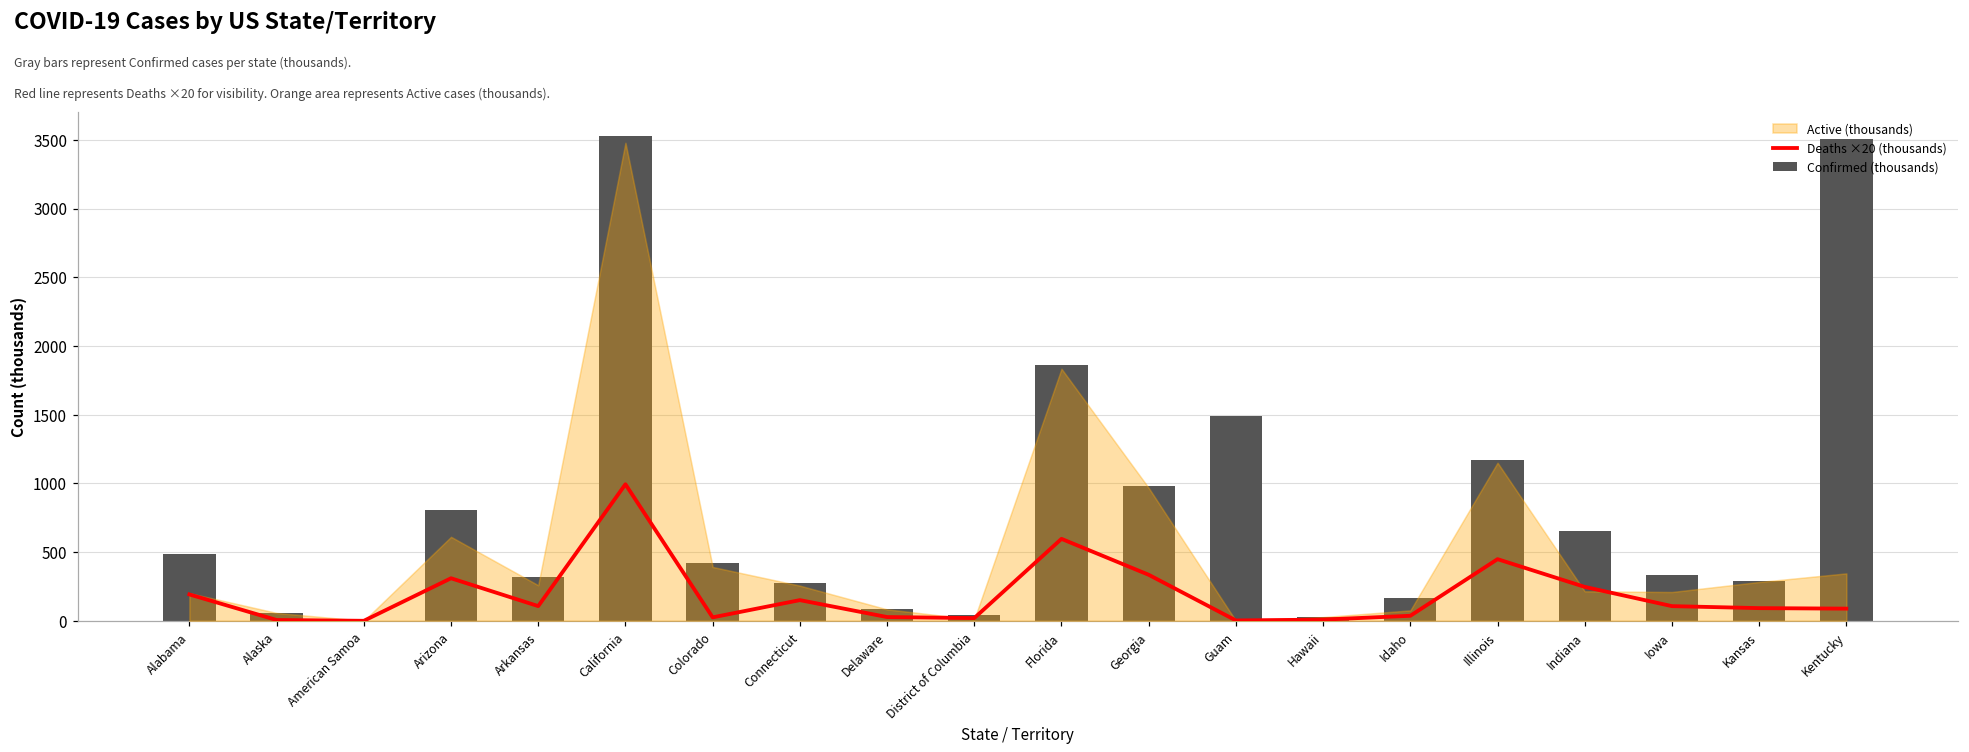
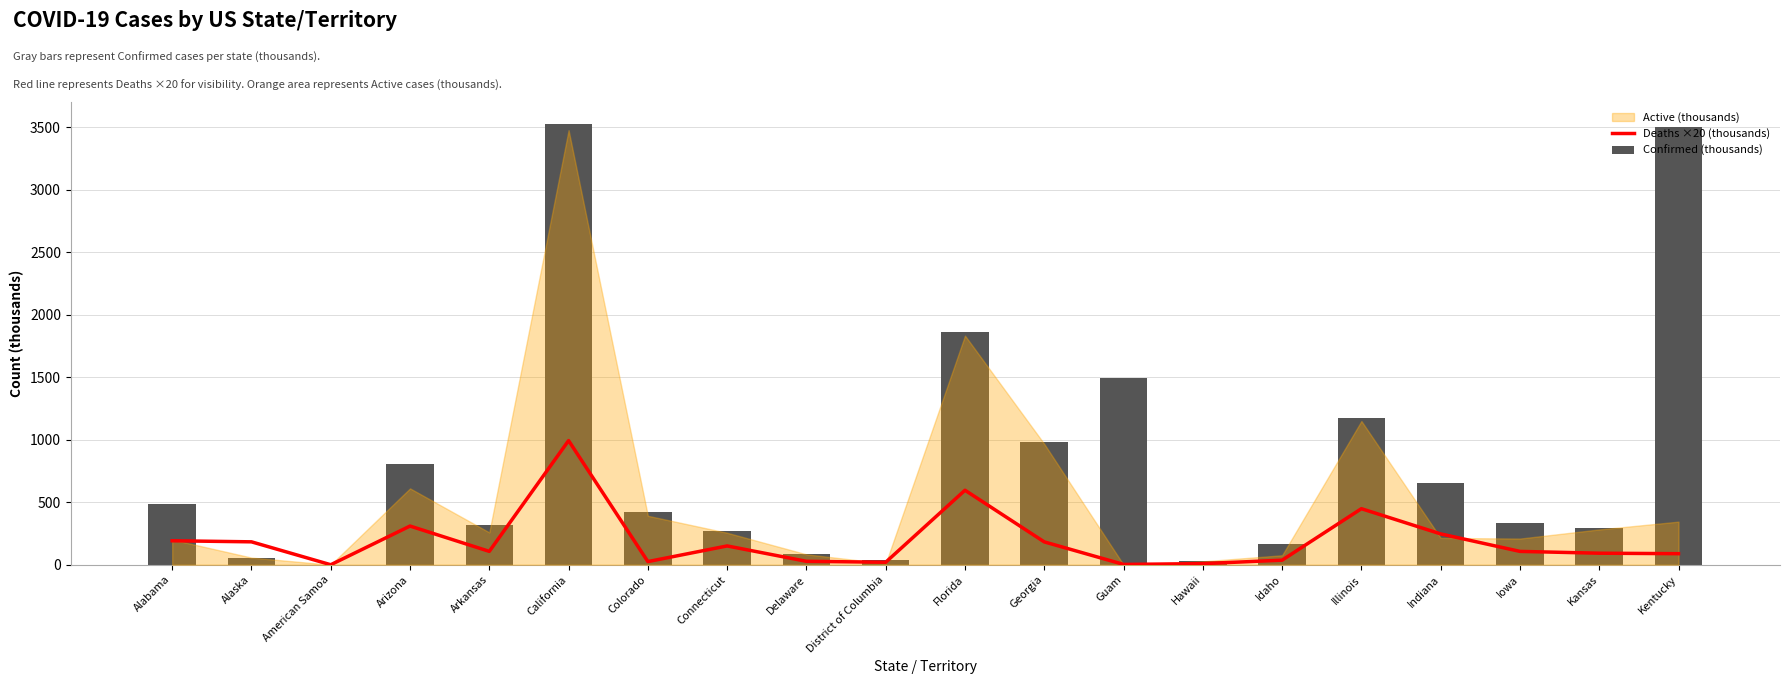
  {
    "Confirmed (thousands)": {
      "Alabama": 490,
      "Alaska": 60,
      "American Samoa": 0,
      "Arizona": 810,
      "Arkansas": 320,
      "California": 3530,
      "Colorado": 420,
      "Connecticut": 270,
      "Delaware": 80,
      "District of Columbia": 40,
      "Florida": 1860,
      "Georgia": 980,
      "Guam": 1490,
      "Hawaii": 30,
      "Idaho": 170,
      "Illinois": 1170,
      "Indiana": 650,
      "Iowa": 330,
      "Kansas": 290,
      "Kentucky": 3510
    },
    "Deaths ×20 (thousands)": {
-     "Alaska": 10,
+     "Alaska": 180,
      "Arizona": 310,
      "Arkansas": 110,
      "California": 990,
      "Colorado": 30,
      "Connecticut": 150,
      "Delaware": 30,
      "Florida": 600,
-     "Georgia": 330,
+     "Georgia": 180,
      "Idaho": 40,
      "Illinois": 450,
      "Indiana": 250,
      "Iowa": 110,
      "Kansas": 90,
      "Kentucky": 90
    },
    "Active (thousands)": {
      "Alaska": 60,
      "Arizona": 610,
      "Arkansas": 260,
      "California": 3480,
      "Colorado": 390,
      "Connecticut": 260,
      "Delaware": 80,
      "Florida": 1830,
      "Georgia": 970,
      "Idaho": 80,
      "Illinois": 1150,
      "Indiana": 210,
      "Iowa": 210,
      "Kansas": 280,
      "Kentucky": 340
    }
  }
